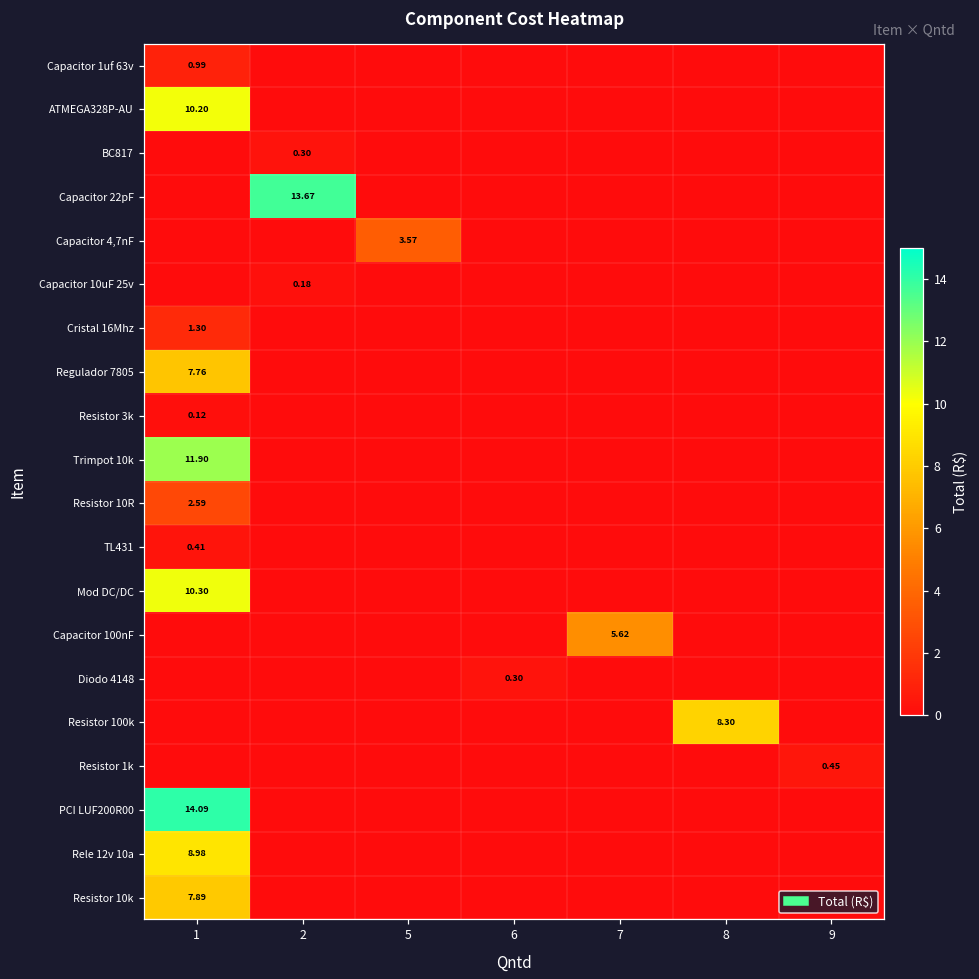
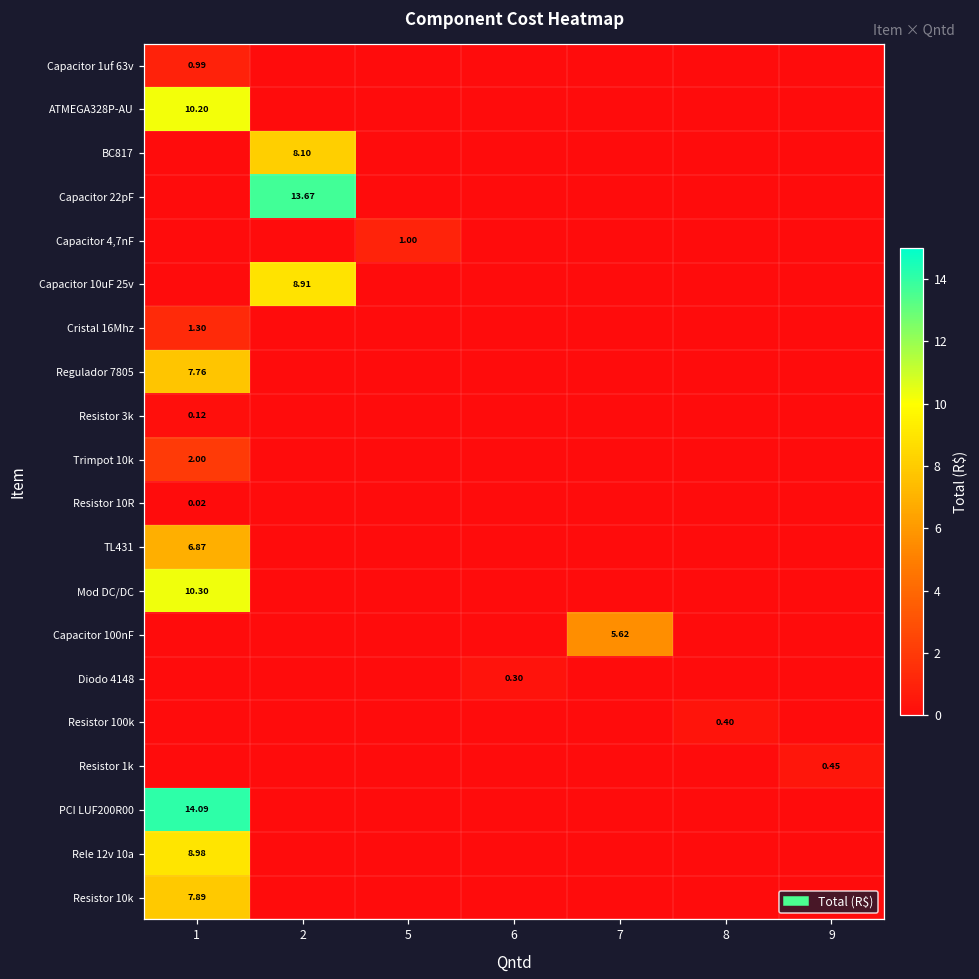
  {
    "Capacitor 1uf 63v": {
      "1": 0.99
    },
    "ATMEGA328P-AU": {
      "1": 10.20
    },
    "BC817": {
-     "2": 0.30
+     "2": 8.10
    },
    "Capacitor 22pF": {
      "2": 13.67
    },
    "Capacitor 4,7nF": {
-     "5": 3.57
+     "5": 1.00
    },
    "Capacitor 10uF 25v": {
-     "2": 0.18
+     "2": 8.91
    },
    "Cristal 16Mhz": {
      "1": 1.30
    },
    "Regulador 7805": {
      "1": 7.76
    },
    "Resistor 3k": {
      "1": 0.12
    },
    "Trimpot 10k": {
-     "1": 11.90
+     "1": 2.00
    },
    "Resistor 10R": {
-     "1": 2.59
+     "1": 0.02
    },
    "TL431": {
-     "1": 0.41
+     "1": 6.87
    },
    "Mod DC/DC": {
      "1": 10.30
    },
    "Capacitor 100nF": {
      "7": 5.62
    },
    "Diodo 4148": {
      "6": 0.30
    },
    "Resistor 100k": {
-     "8": 8.30
+     "8": 0.40
    },
    "Resistor 1k": {
      "9": 0.45
    },
    "PCI LUF200R00": {
      "1": 14.09
    },
    "Rele 12v 10a": {
      "1": 8.98
    },
    "Resistor 10k": {
      "1": 7.89
    }
  }
